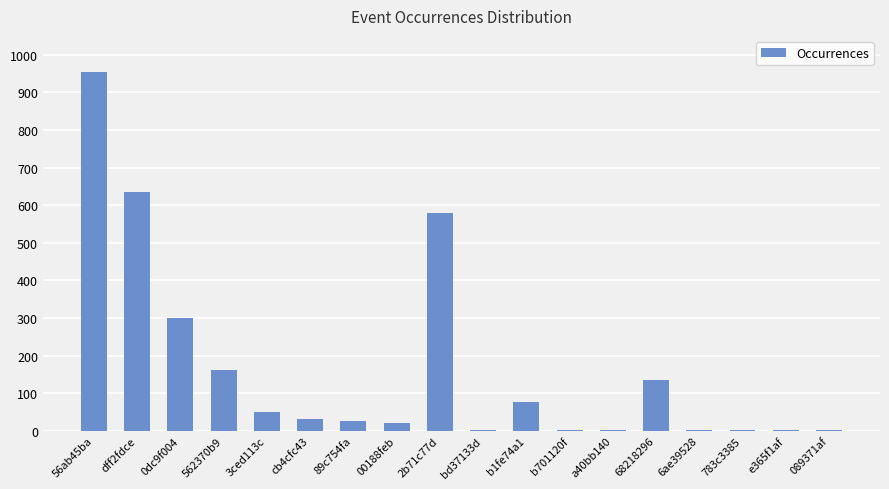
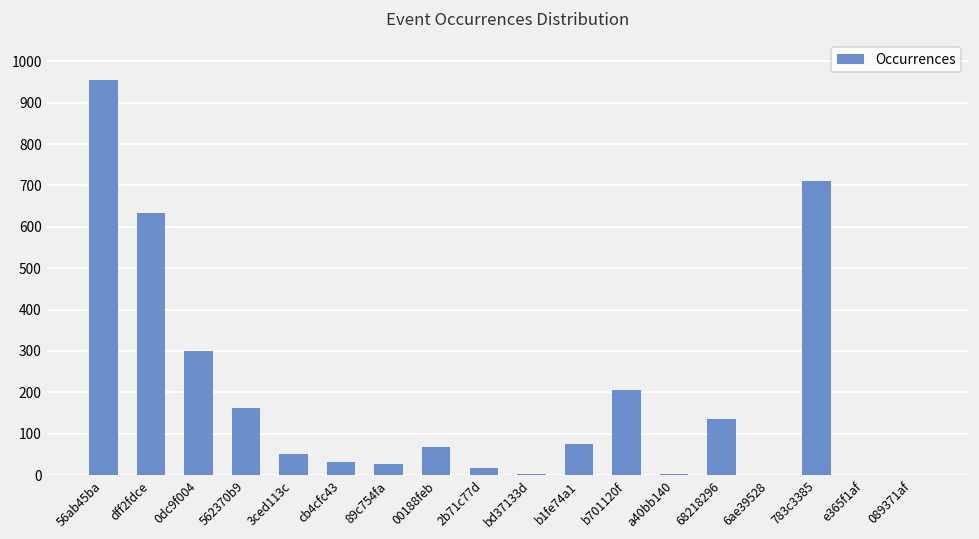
  {
    "56ab45ba": 950,
    "dff2fdce": 630,
    "0dc9f004": 300,
    "562370b9": 160,
    "3ced113c": 50,
    "cb4cfc43": 30,
    "89c754fa": 30,
-   "00188feb": 20,
-   "2b71c77d": 580,
+   "00188feb": 70,
+   "2b71c77d": 20,
    "b1fe74a1": 80,
-   "b701120f": 0,
+   "b701120f": 210,
    "68218296": 140,
-   "783c3385": 0
+   "783c3385": 710
  }
